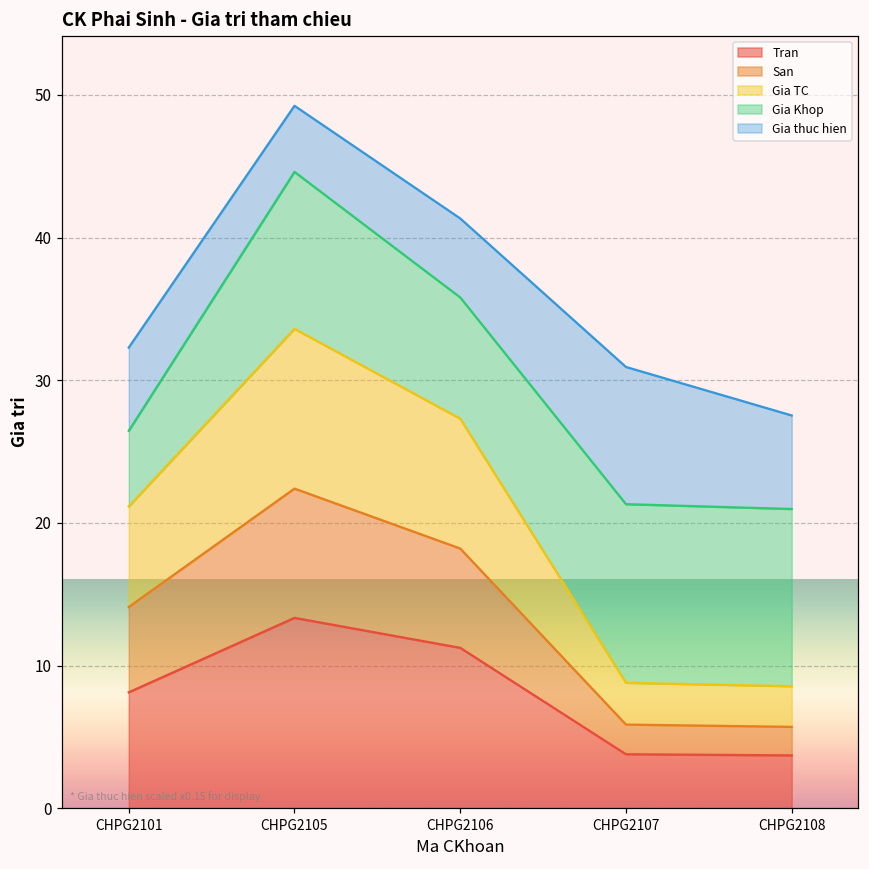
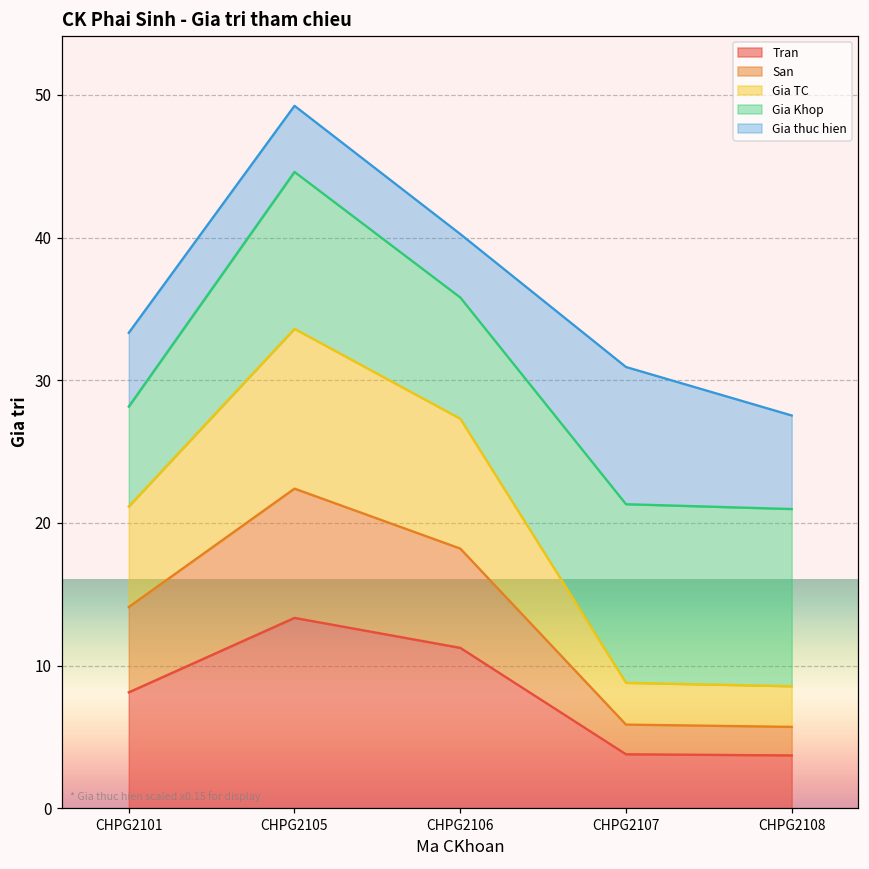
  {
    "Gia Khop": {
-     "CHPG2101": 5.3,
+     "CHPG2101": 7.0,
      "CHPG2105": 11.0,
      "CHPG2106": 8.5,
      "CHPG2107": 12.5,
      "CHPG2108": 12.4
    },
    "Gia thuc hien": {
-     "CHPG2101": 5.8,
+     "CHPG2101": 5.2,
      "CHPG2105": 4.6,
-     "CHPG2106": 5.5,
+     "CHPG2106": 4.4,
      "CHPG2107": 9.6,
      "CHPG2108": 6.6
    }
  }
